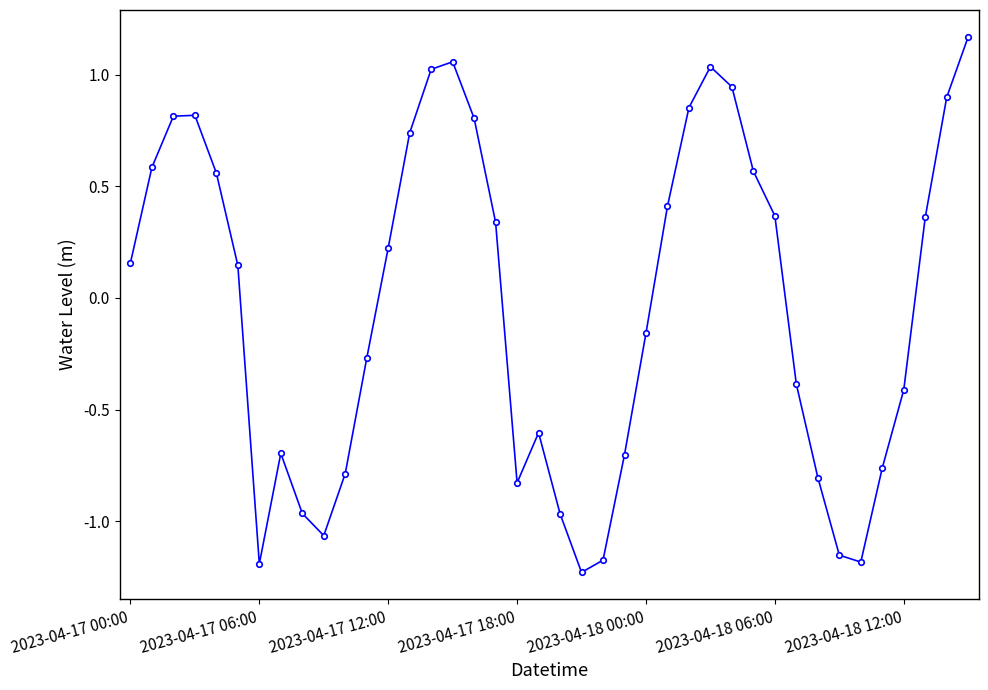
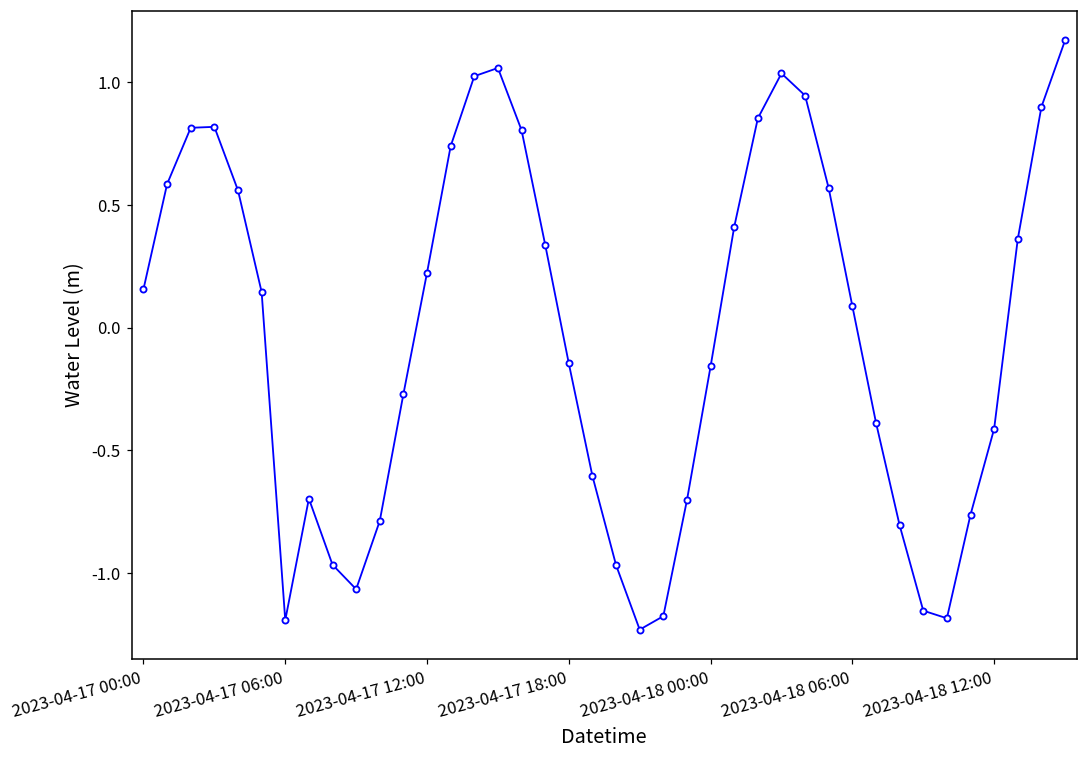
  {
    "2023-04-17 00:00": 0.16,
    "2023-04-17 06:00": -1.19,
    "2023-04-17 12:00": 0.22,
-   "2023-04-17 18:00": -0.83,
+   "2023-04-17 18:00": -0.15,
    "2023-04-18 00:00": -0.16,
-   "2023-04-18 06:00": 0.37,
+   "2023-04-18 06:00": 0.09,
    "2023-04-18 12:00": -0.41
  }
